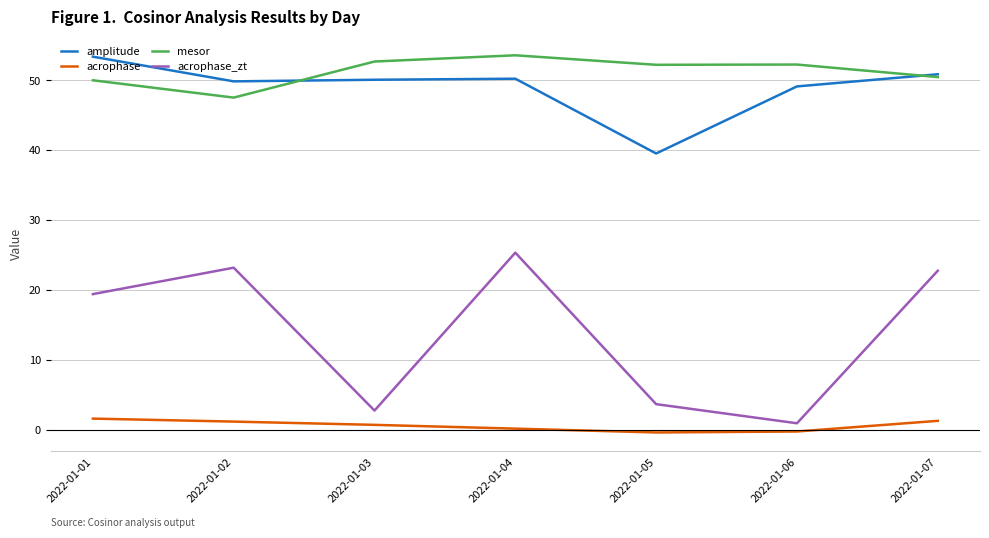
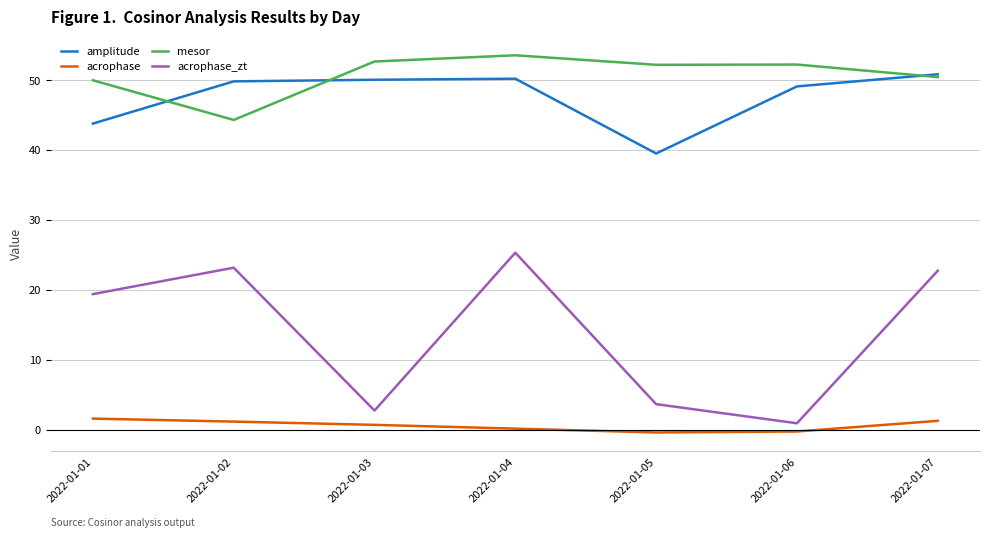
  {
    "amplitude": {
-     "2022-01-01": 53,
+     "2022-01-01": 44,
      "2022-01-02": 50,
      "2022-01-03": 50,
      "2022-01-04": 50,
      "2022-01-05": 40,
      "2022-01-06": 49,
      "2022-01-07": 51
    },
    "acrophase": {
      "2022-01-01": 2,
      "2022-01-02": 1,
      "2022-01-03": 1,
      "2022-01-04": 0,
      "2022-01-05": 0,
      "2022-01-06": 0,
      "2022-01-07": 1
    },
    "mesor": {
      "2022-01-01": 50,
-     "2022-01-02": 47,
+     "2022-01-02": 44,
      "2022-01-03": 53,
      "2022-01-04": 54,
      "2022-01-05": 52,
      "2022-01-06": 52,
      "2022-01-07": 50
    },
    "acrophase_zt": {
      "2022-01-01": 19,
      "2022-01-02": 23,
      "2022-01-03": 3,
      "2022-01-04": 25,
      "2022-01-05": 4,
      "2022-01-06": 1,
      "2022-01-07": 23
    }
  }
